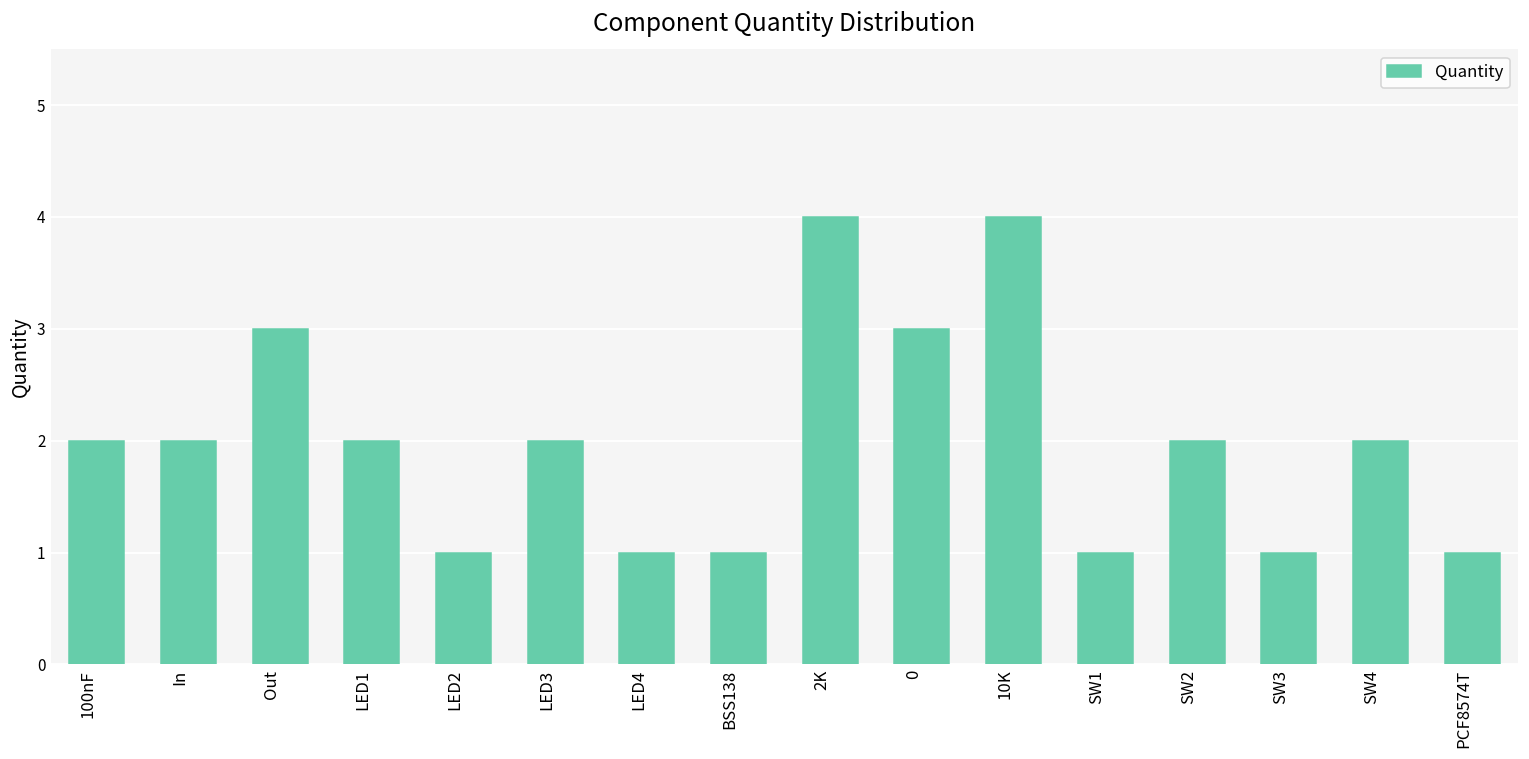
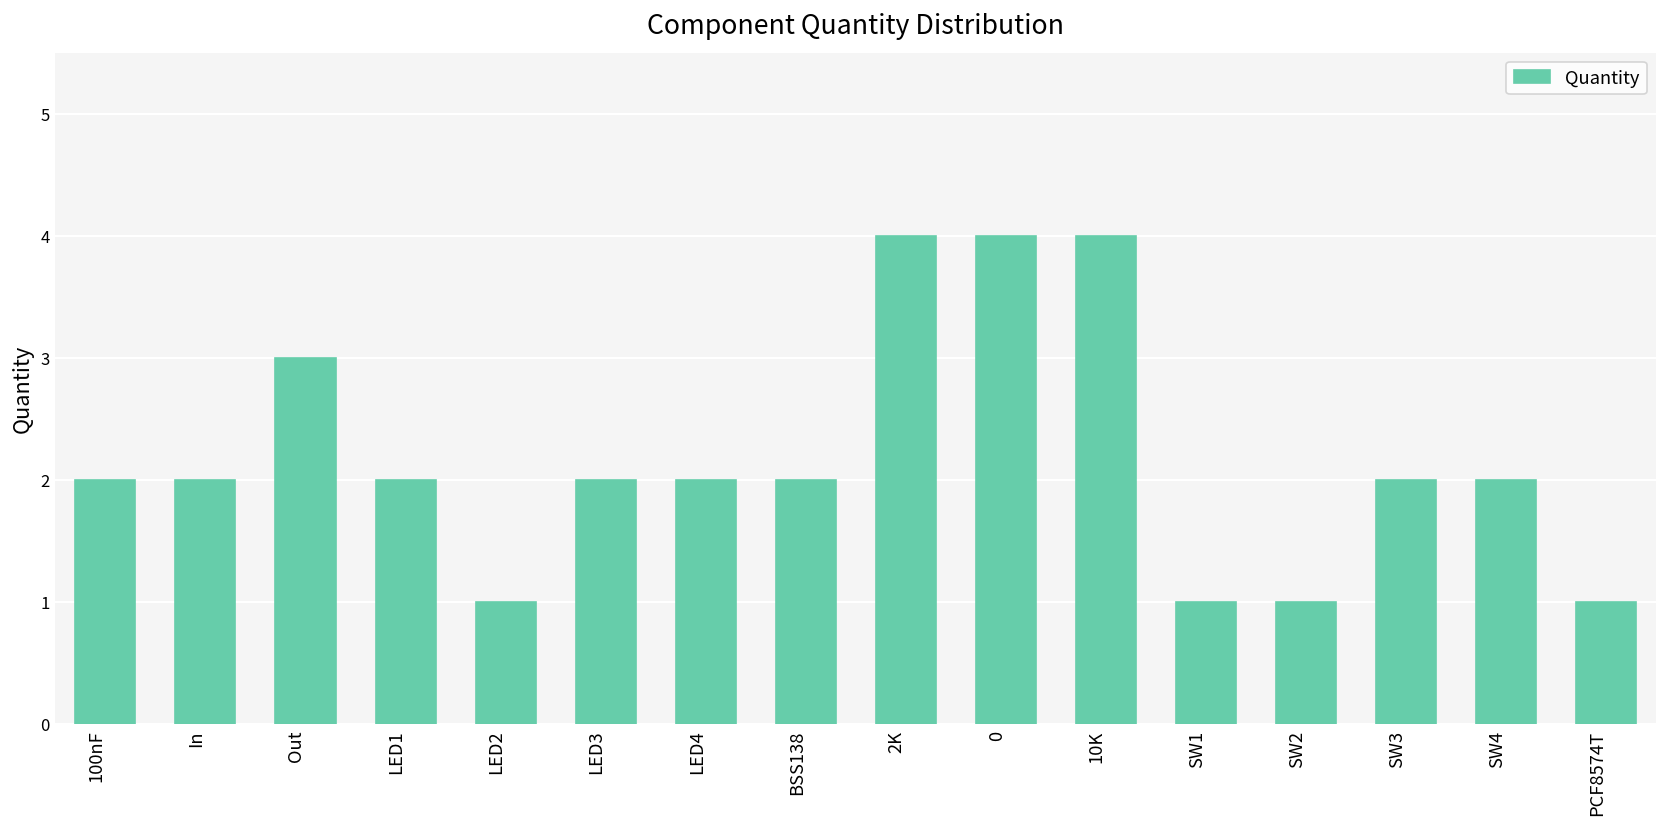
  {
    "100nF": 2,
    "In": 2,
    "Out": 3,
    "LED1": 2,
    "LED2": 1,
    "LED3": 2,
-   "LED4": 1,
-   "BSS138": 1,
+   "LED4": 2,
+   "BSS138": 2,
    "2K": 4,
-   "0": 3,
+   "0": 4,
    "10K": 4,
    "SW1": 1,
-   "SW2": 2,
-   "SW3": 1,
+   "SW2": 1,
+   "SW3": 2,
    "SW4": 2,
    "PCF8574T": 1
  }
